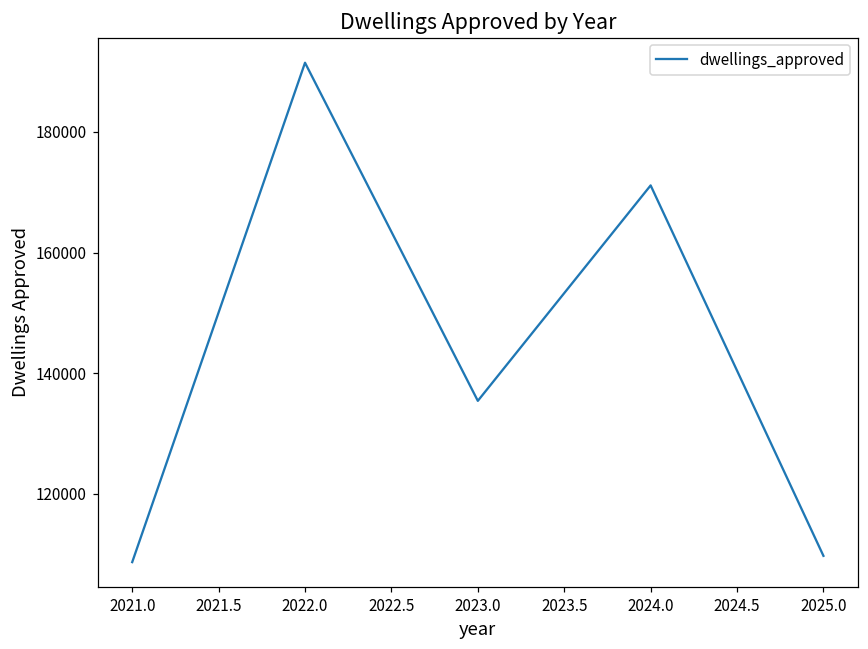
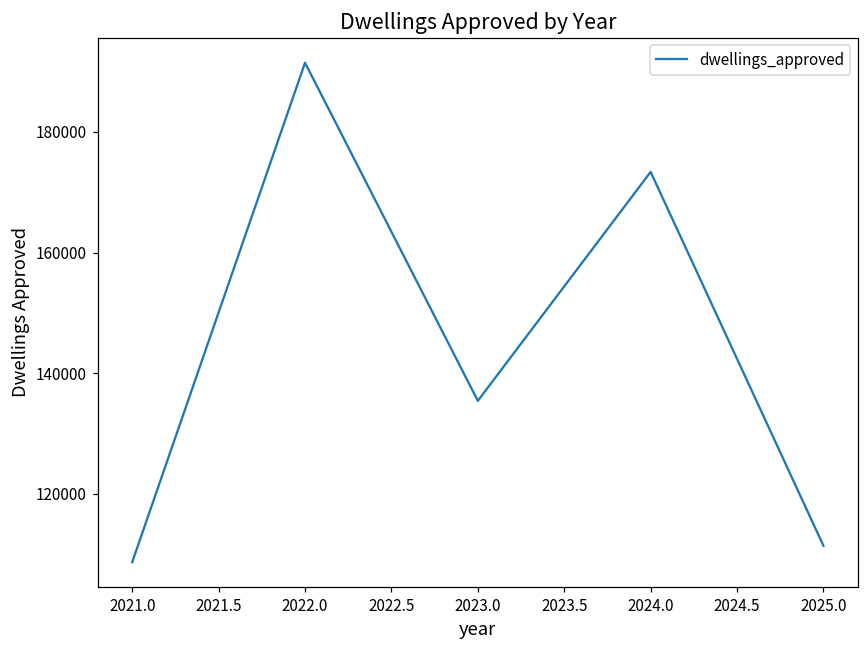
  {
    "2021.0": 109000,
    "2022.0": 191000,
    "2023.0": 135000,
-   "2024.0": 171000,
-   "2025.0": 110000
+   "2024.0": 173000,
+   "2025.0": 111000
  }
